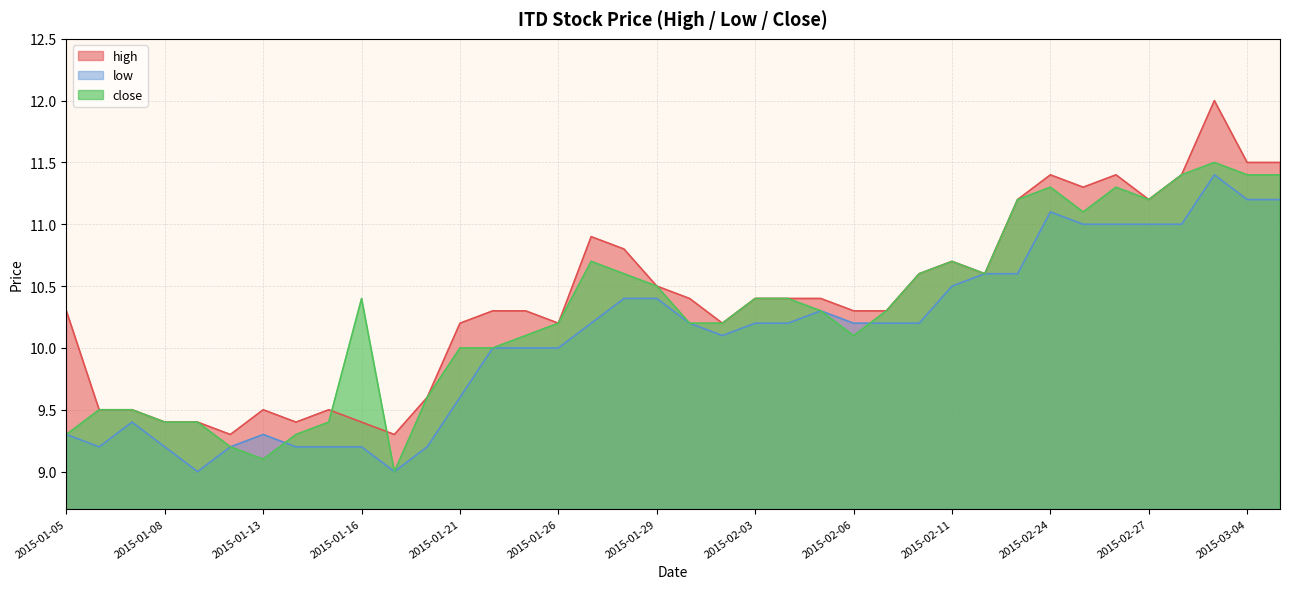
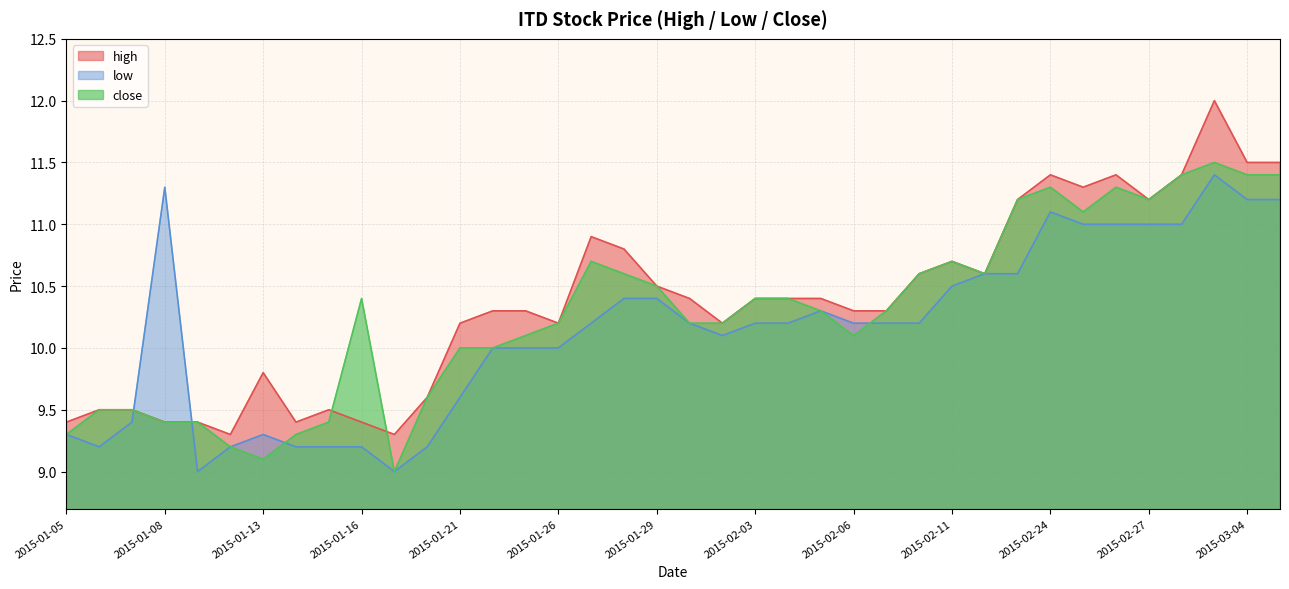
  {
    "high": {
-     "2015-01-05": 10.3,
-     "2015-01-13": 9.5,
+     "2015-01-05": 9.4,
+     "2015-01-13": 9.8,
      "2015-01-16": 9.4,
      "2015-01-21": 10.2,
      "2015-02-06": 10.3,
      "2015-02-24": 11.4,
      "2015-03-04": 11.5
    },
    "low": {
-     "2015-01-08": 9.2,
+     "2015-01-08": 11.3,
      "2015-01-13": 9.3,
      "2015-01-16": 9.2,
      "2015-01-21": 9.6,
      "2015-01-26": 10.0,
      "2015-01-29": 10.4,
      "2015-02-03": 10.2,
      "2015-02-06": 10.2,
      "2015-02-11": 10.5,
      "2015-02-24": 11.1,
      "2015-02-27": 11.0,
      "2015-03-04": 11.2
    },
    "close": {
      "2015-01-13": 9.1,
      "2015-01-16": 10.4,
      "2015-01-21": 10.0,
      "2015-02-06": 10.1,
      "2015-02-24": 11.3,
      "2015-03-04": 11.4
    }
  }
